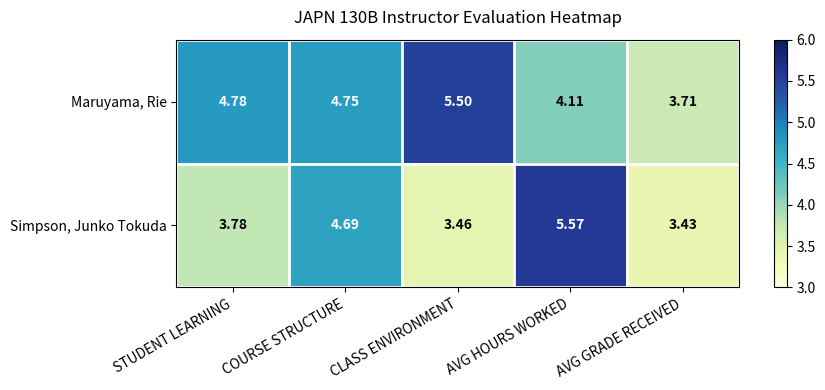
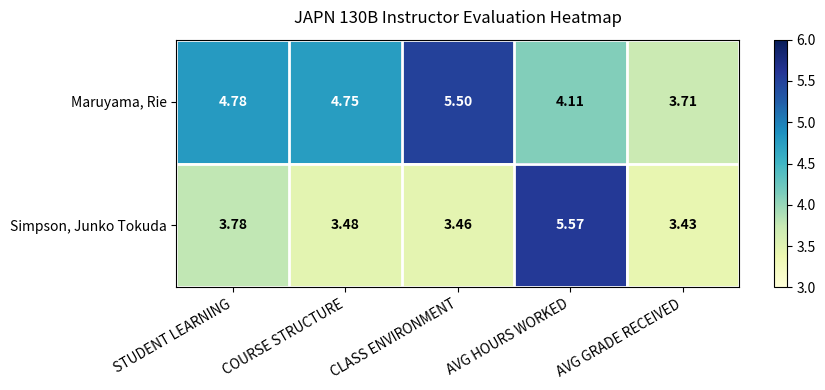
  {
    "Maruyama, Rie": {
      "STUDENT LEARNING": 4.78,
      "COURSE STRUCTURE": 4.75,
      "CLASS ENVIRONMENT": 5.50,
      "AVG HOURS WORKED": 4.11,
      "AVG GRADE RECEIVED": 3.71
    },
    "Simpson, Junko Tokuda": {
      "STUDENT LEARNING": 3.78,
-     "COURSE STRUCTURE": 4.69,
+     "COURSE STRUCTURE": 3.48,
      "CLASS ENVIRONMENT": 3.46,
      "AVG HOURS WORKED": 5.57,
      "AVG GRADE RECEIVED": 3.43
    }
  }
